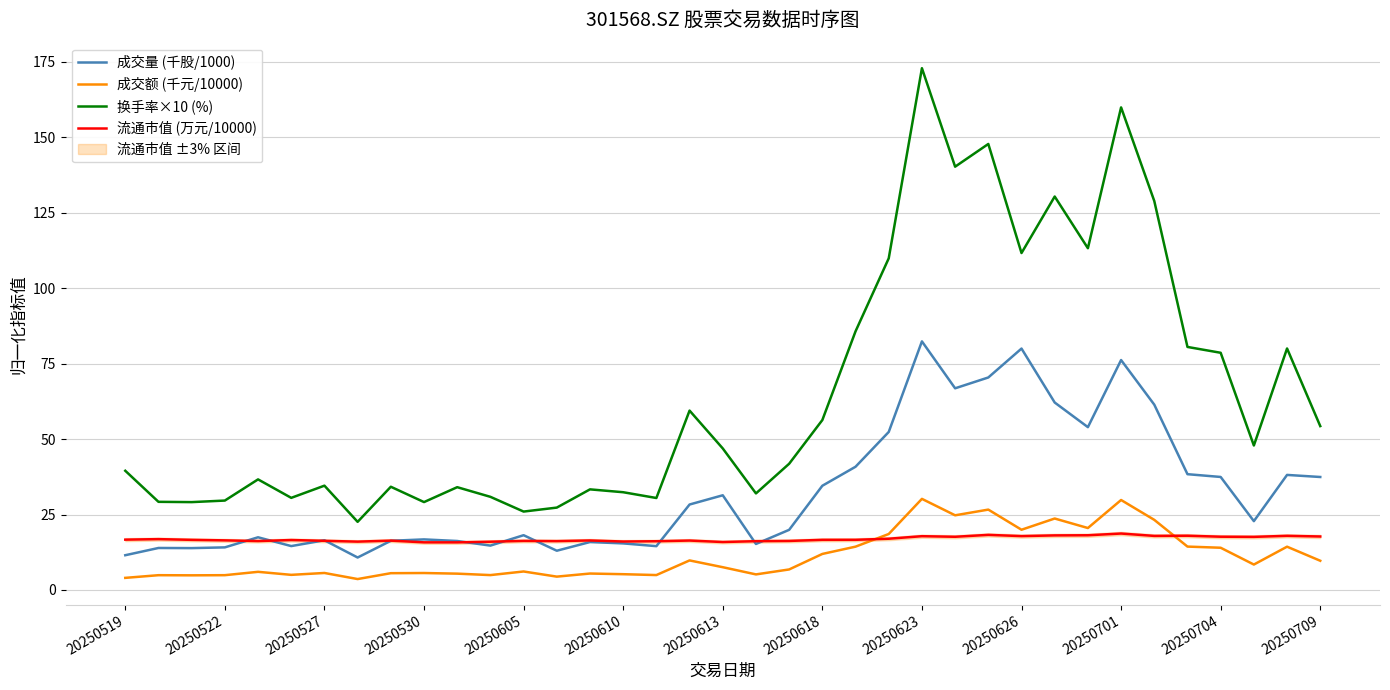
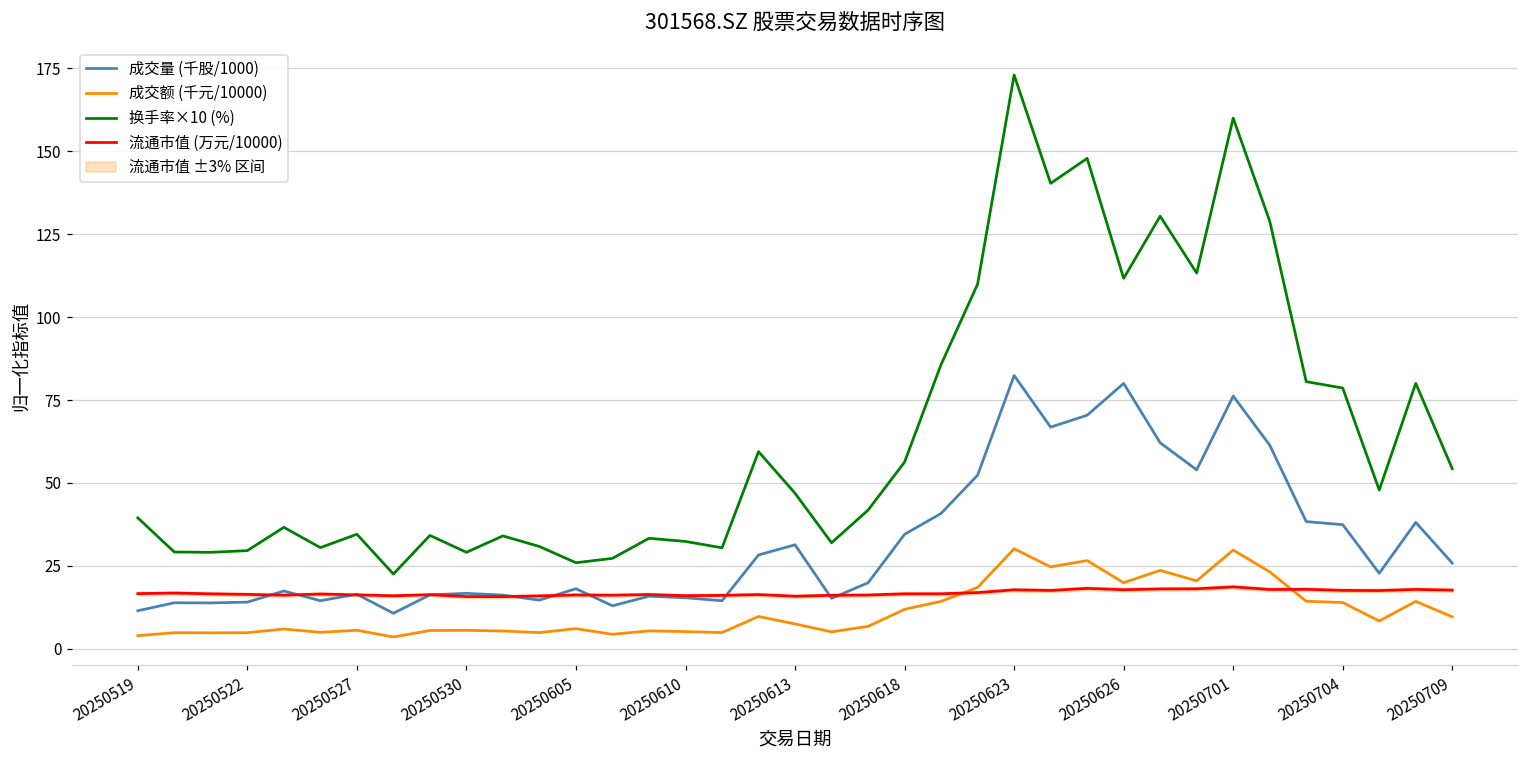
  {
    "成交量 (千股/1000)": {
      "20250519": 12,
      "20250522": 14,
      "20250605": 18,
      "20250613": 31,
      "20250618": 35,
      "20250623": 82,
      "20250626": 80,
      "20250701": 76,
      "20250704": 37,
-     "20250709": 37
+     "20250709": 26
    },
    "换手率×10 (%)": {
      "20250519": 40,
      "20250522": 30,
      "20250527": 35,
      "20250530": 29,
      "20250605": 26,
      "20250610": 32,
      "20250613": 47,
      "20250618": 56,
      "20250623": 173,
      "20250626": 112,
      "20250701": 160,
      "20250704": 79,
      "20250709": 54
    }
  }
